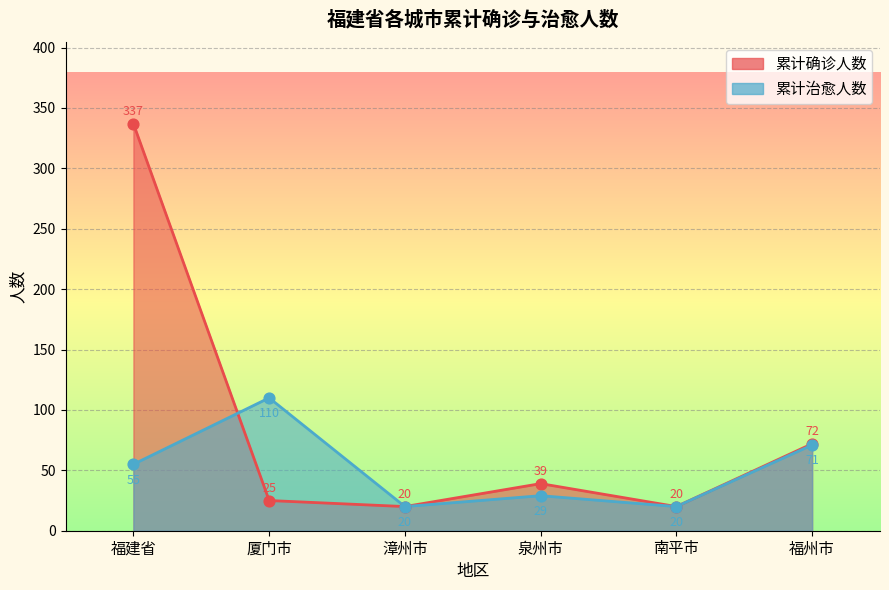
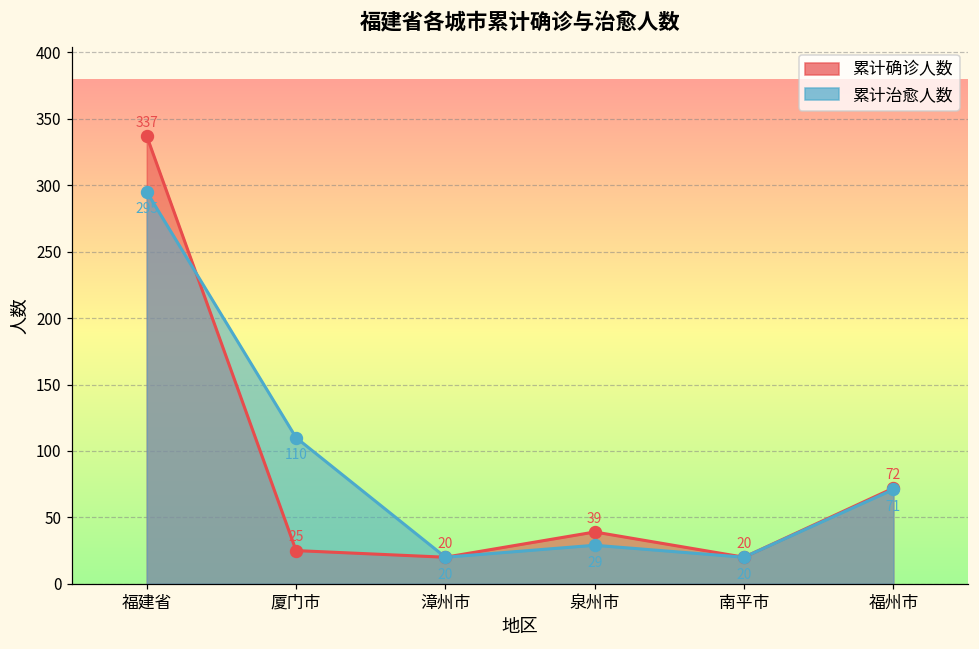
  {
    "累计确诊人数": {
      "福建省": 337,
      "厦门市": 25,
      "泉州市": 39
    },
    "累计治愈人数": {
-     "福建省": 55,
+     "福建省": 295,
      "厦门市": 110,
      "泉州市": 29
    }
  }
